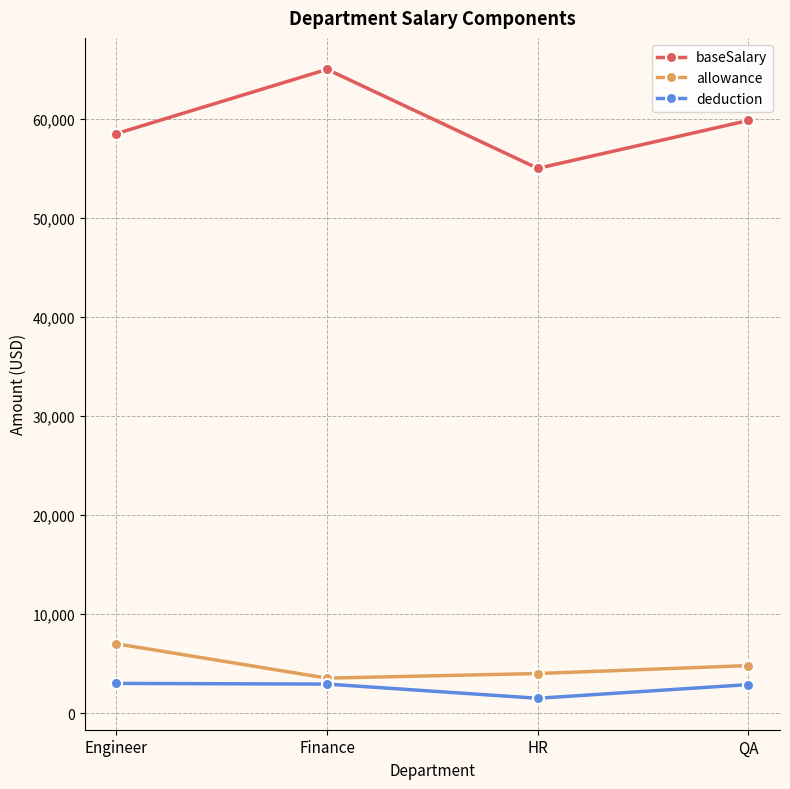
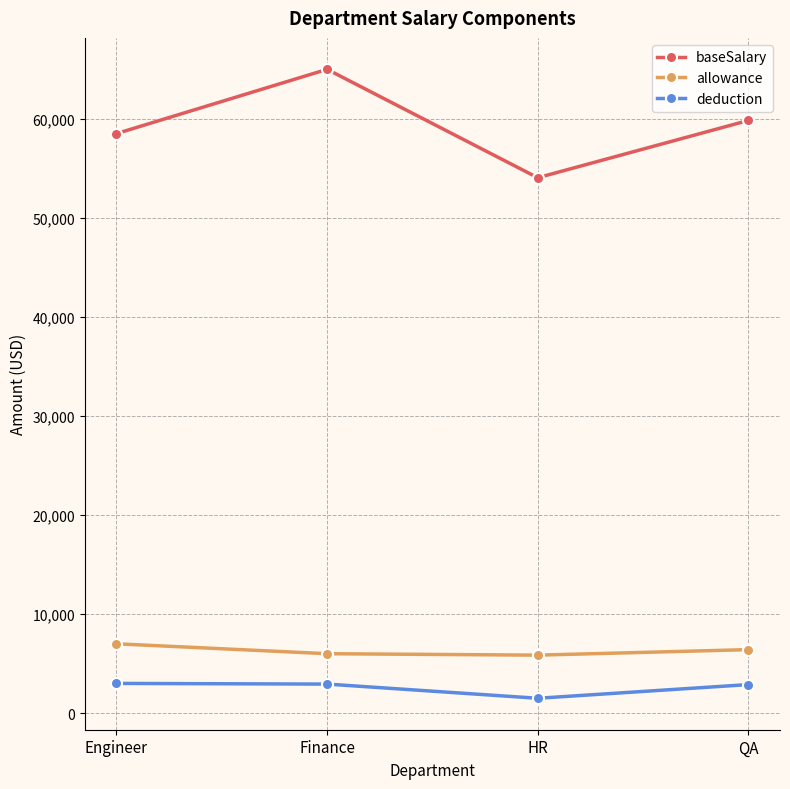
  {
    "baseSalary": {
      "Engineer": "59,000",
      "Finance": "65,000",
-     "HR": "55,000",
+     "HR": "54,000",
      "QA": "60,000"
    },
    "allowance": {
      "Engineer": "7,000",
-     "Finance": "4,000",
-     "HR": "4,000",
-     "QA": "5,000"
+     "Finance": "6,000",
+     "HR": "6,000",
+     "QA": "6,000"
    },
    "deduction": {
      "Engineer": "3,000",
      "Finance": "3,000",
      "HR": "2,000",
      "QA": "3,000"
    }
  }
